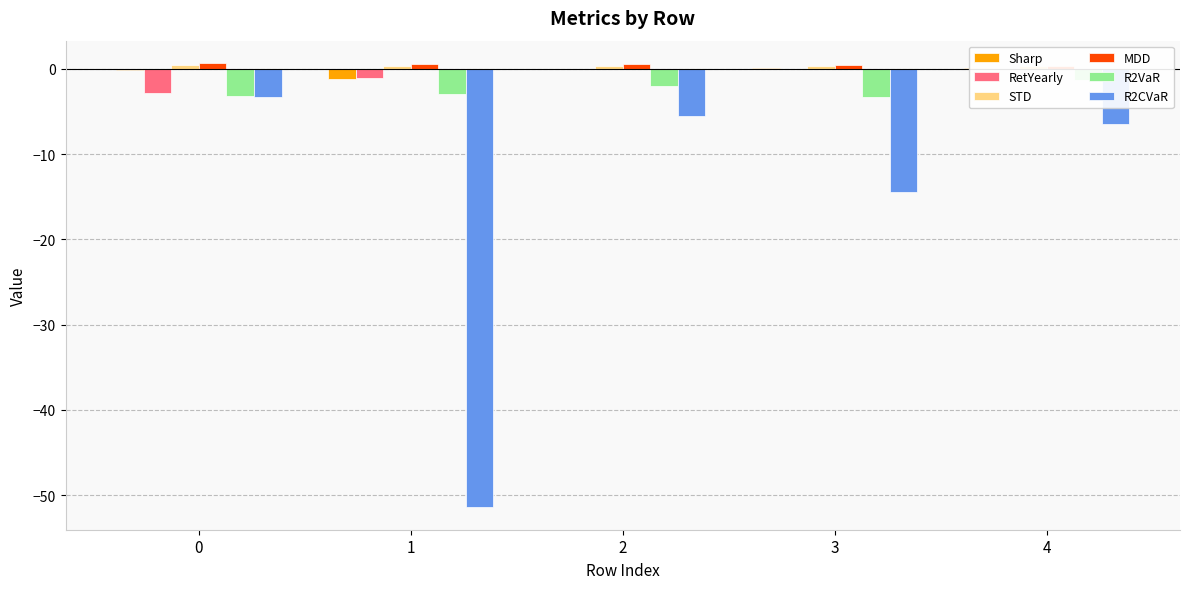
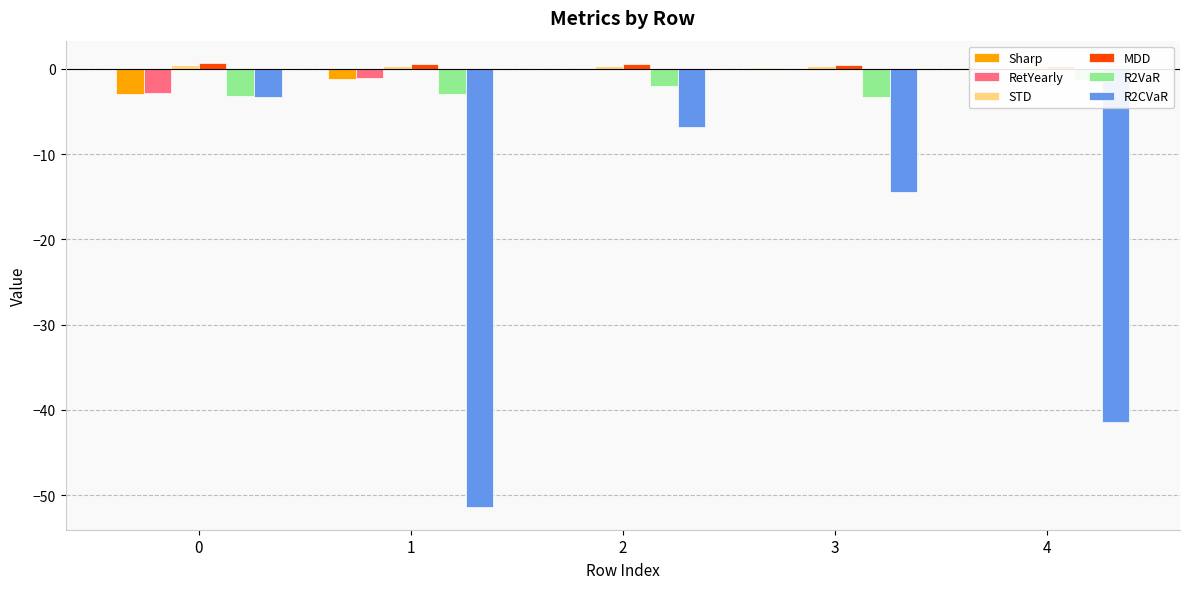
  {
    "Sharp": {
-     "0": 0,
+     "0": -3,
      "1": -1
    },
    "RetYearly": {
      "0": -3,
      "1": -1
    },
    "STD": {
      "0": 0,
      "1": 0,
      "2": 0,
      "3": 0
    },
    "MDD": {
      "0": 1,
      "1": 1,
      "2": 1,
      "3": 0
    },
    "R2VaR": {
      "0": -3,
      "1": -3,
      "2": -2,
      "3": -3
    },
    "R2CVaR": {
      "0": -3,
      "1": -51,
-     "2": -6,
+     "2": -7,
      "3": -14,
-     "4": -6
+     "4": -41
    }
  }
